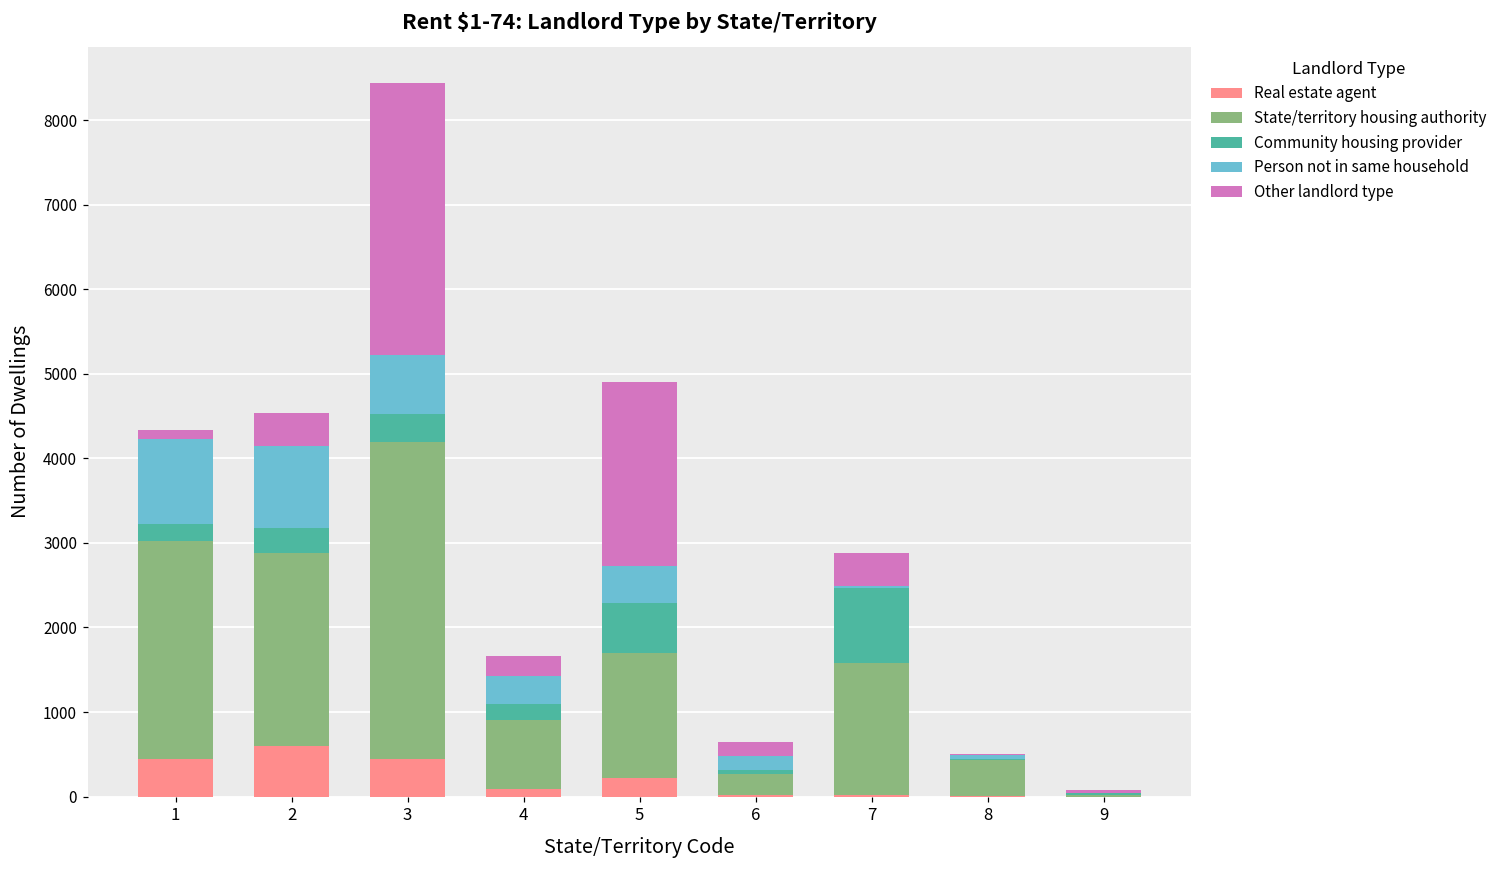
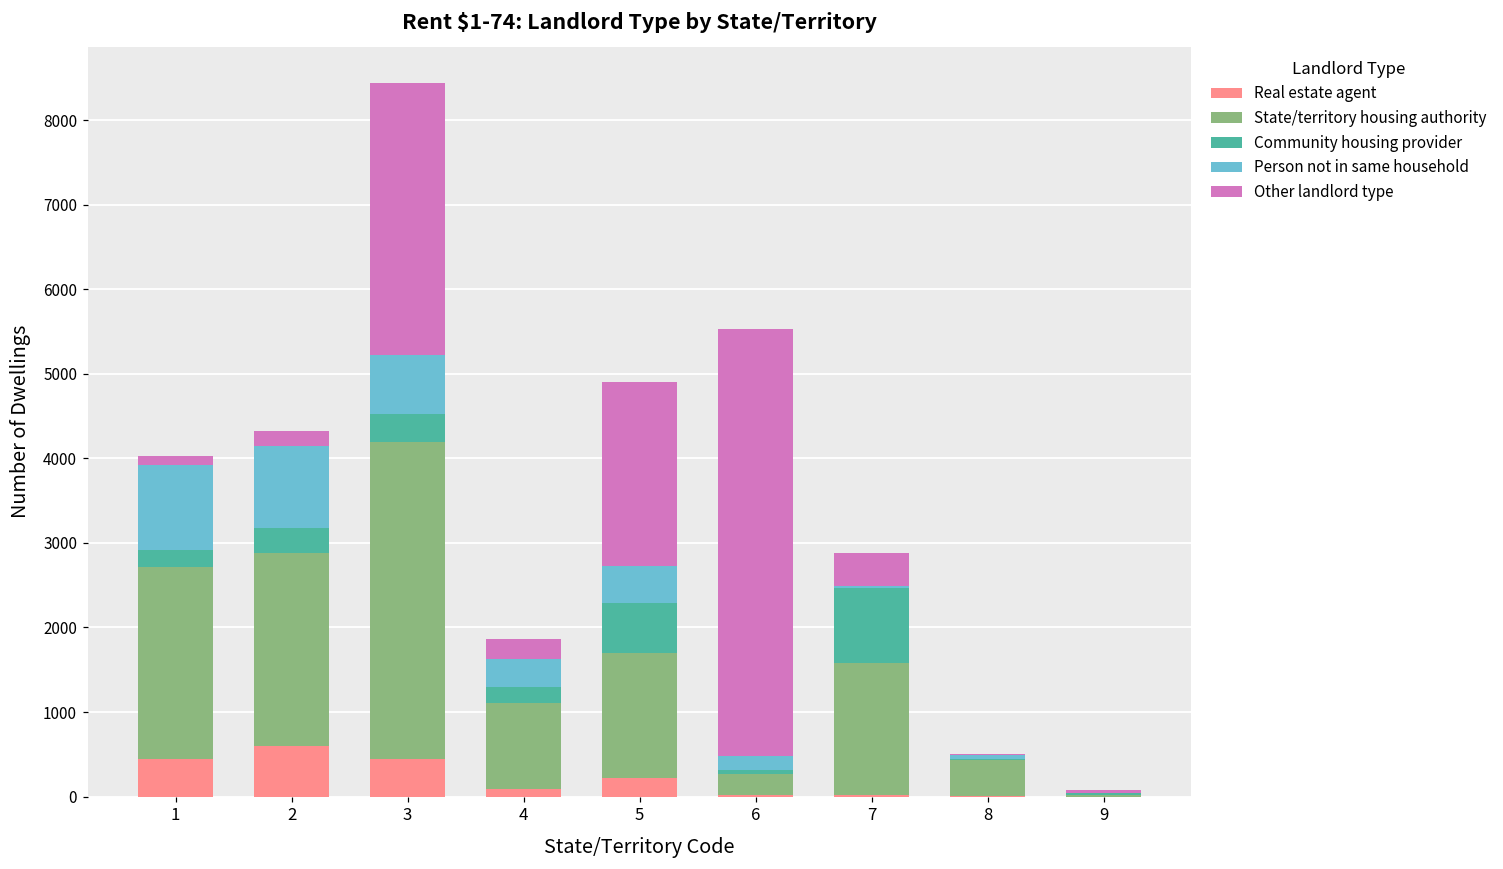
  {
    "Real estate agent": {
      "1": 400,
      "2": 600,
      "3": 400,
      "4": 100,
      "5": 200,
      "9": 0
    },
    "State/territory housing authority": {
-     "1": 2600,
+     "1": 2300,
      "2": 2300,
      "3": 3800,
-     "4": 800,
+     "4": 1000,
      "5": 1500,
      "6": 200,
      "7": 1600,
      "8": 400
    },
    "Community housing provider": {
      "1": 200,
      "2": 300,
      "3": 300,
      "4": 200,
      "5": 600,
      "6": 100,
      "7": 900
    },
    "Person not in same household": {
      "1": 1000,
      "2": 1000,
      "3": 700,
      "4": 300,
      "5": 400,
      "6": 200,
      "8": 0
    },
    "Other landlord type": {
      "1": 100,
-     "2": 400,
+     "2": 200,
      "3": 3200,
      "4": 200,
      "5": 2200,
-     "6": 200,
+     "6": 5000,
      "7": 400,
      "9": 0
    }
  }
